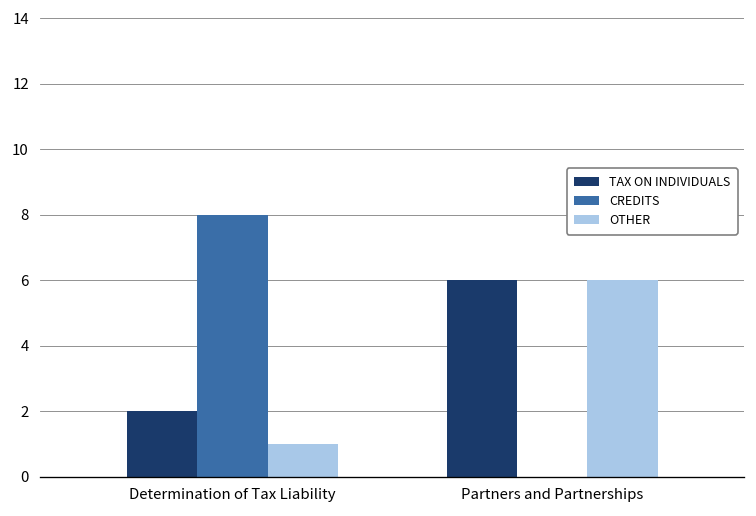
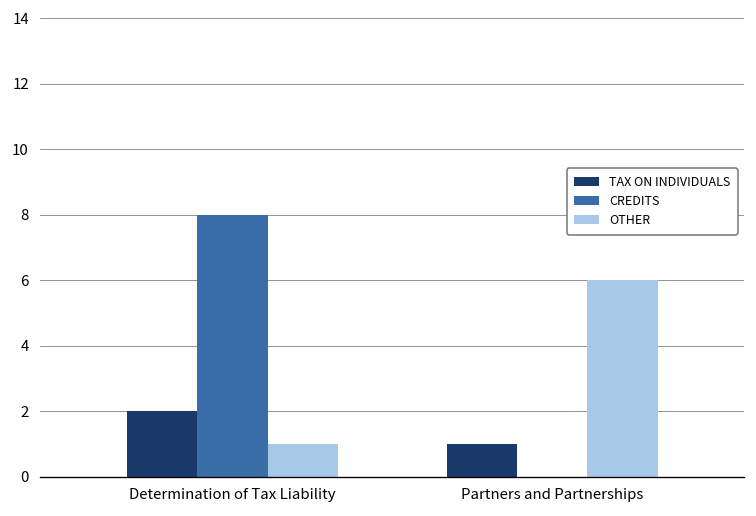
  {
    "TAX ON INDIVIDUALS": {
      "Determination of Tax Liability": 2,
-     "Partners and Partnerships": 6
+     "Partners and Partnerships": 1
    },
    "CREDITS": {
      "Determination of Tax Liability": 8,
      "Partners and Partnerships": 0
    },
    "OTHER": {
      "Determination of Tax Liability": 1,
      "Partners and Partnerships": 6
    }
  }
